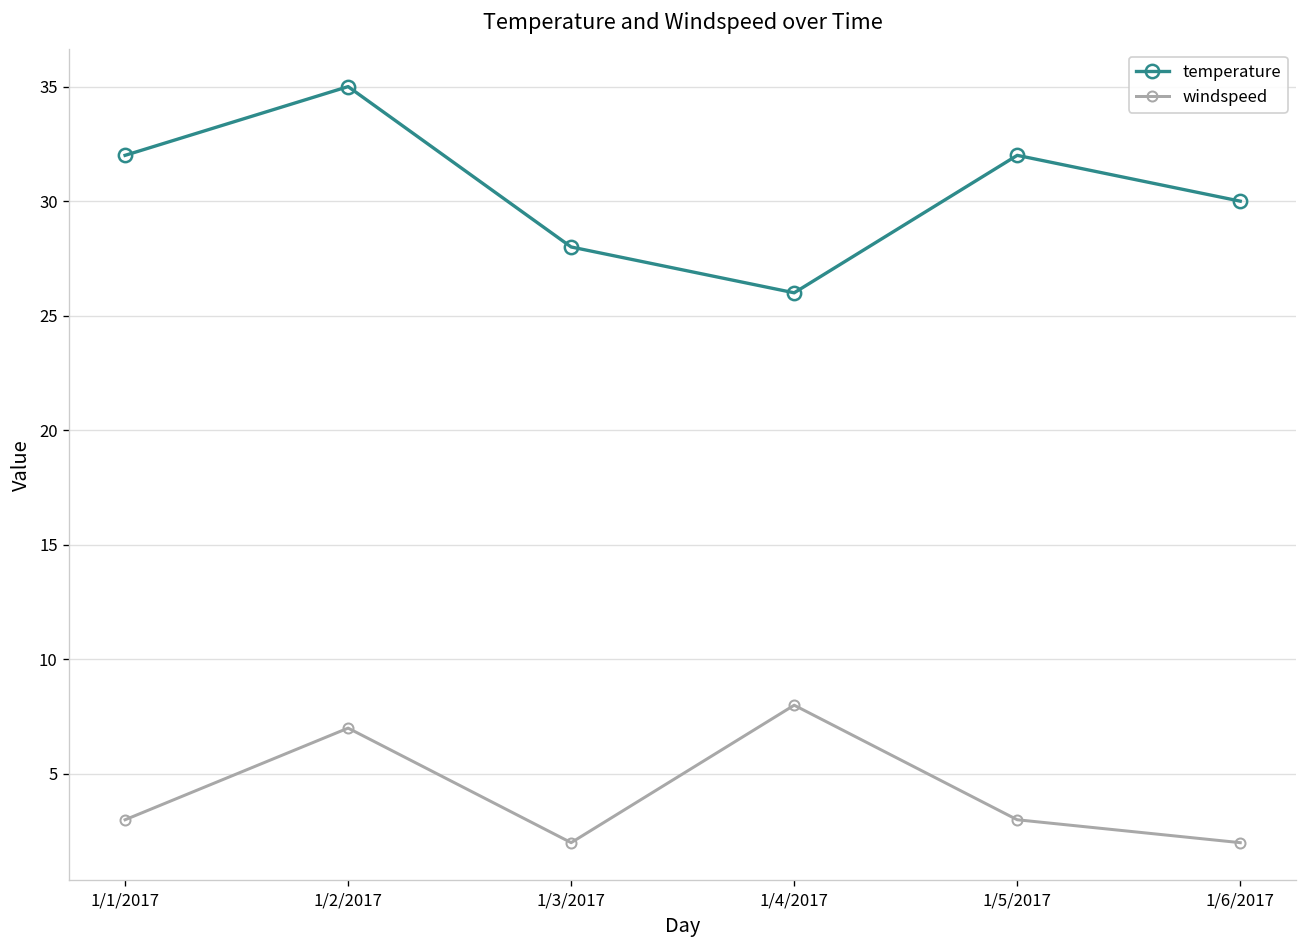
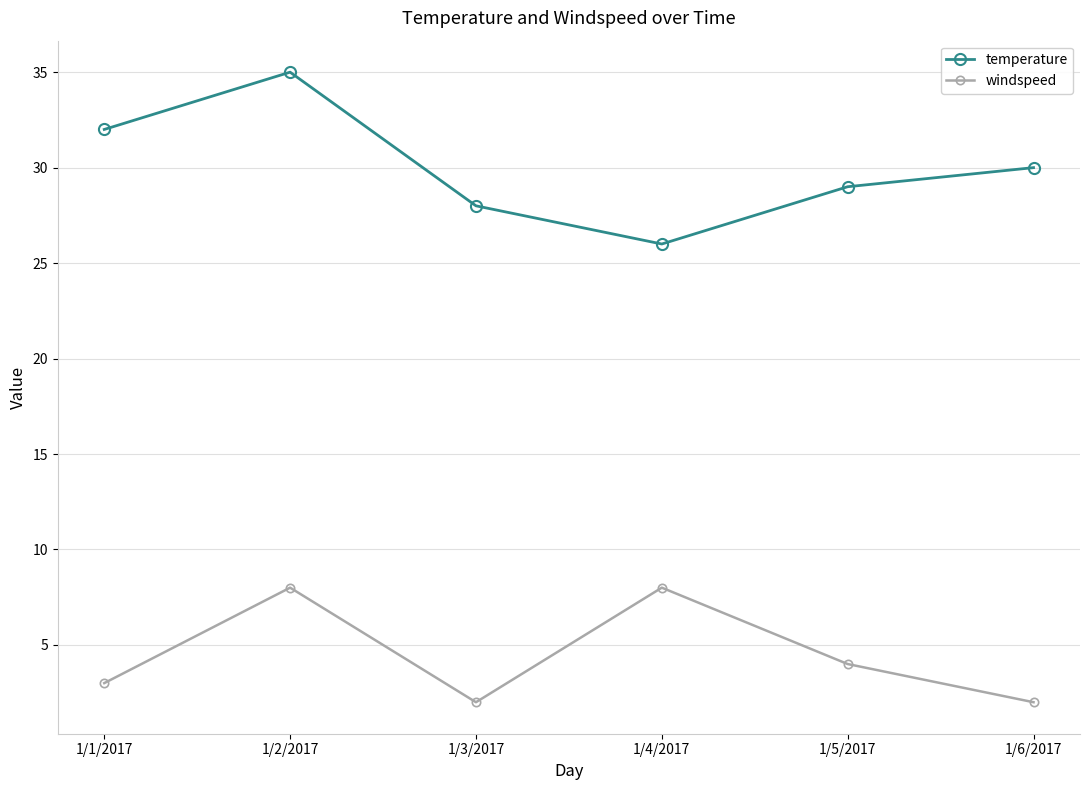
  {
    "temperature": {
      "1/1/2017": 32,
      "1/2/2017": 35,
      "1/3/2017": 28,
      "1/4/2017": 26,
-     "1/5/2017": 32,
+     "1/5/2017": 29,
      "1/6/2017": 30
    },
    "windspeed": {
      "1/1/2017": 3,
-     "1/2/2017": 7,
+     "1/2/2017": 8,
      "1/3/2017": 2,
      "1/4/2017": 8,
-     "1/5/2017": 3,
+     "1/5/2017": 4,
      "1/6/2017": 2
    }
  }
